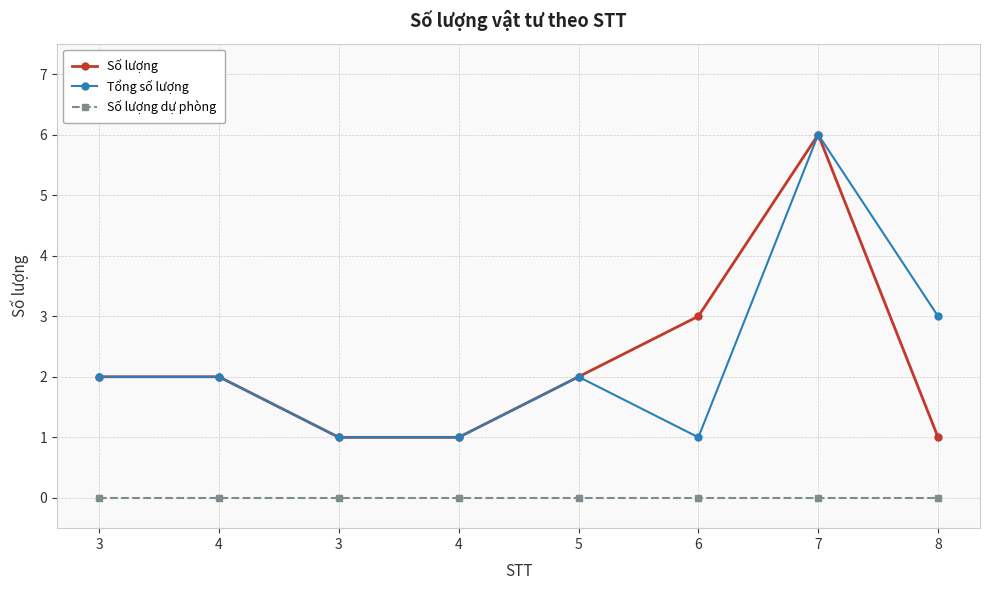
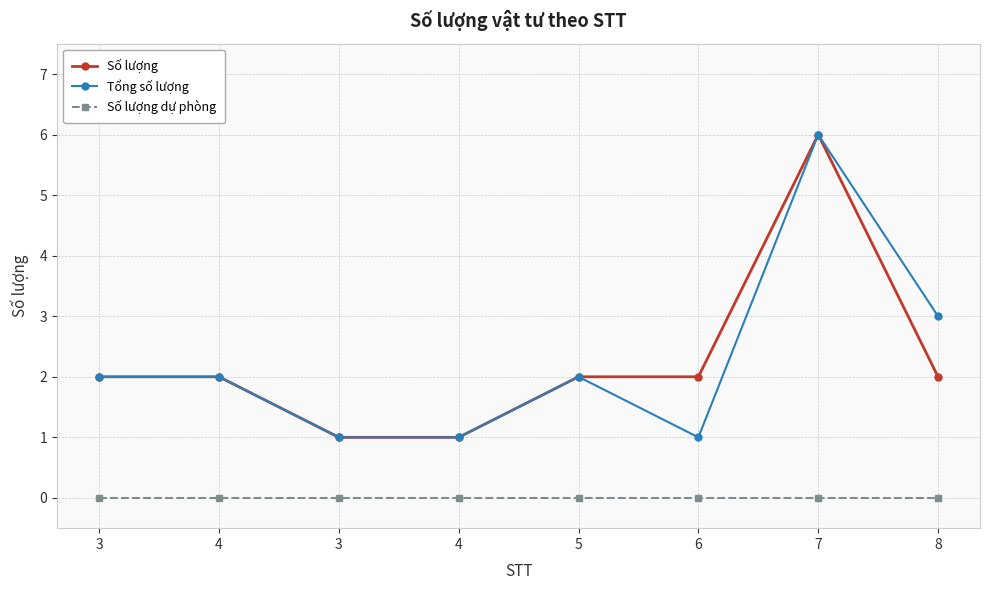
  {
    "Số lượng": {
-     "6": 3,
-     "8": 1
+     "6": 2,
+     "8": 2
    },
    "Tổng số lượng": {
      "6": 1,
      "8": 3
    },
    "Số lượng dự phòng": {
      "5": 0,
      "6": 0,
      "7": 0,
      "8": 0
    }
  }
